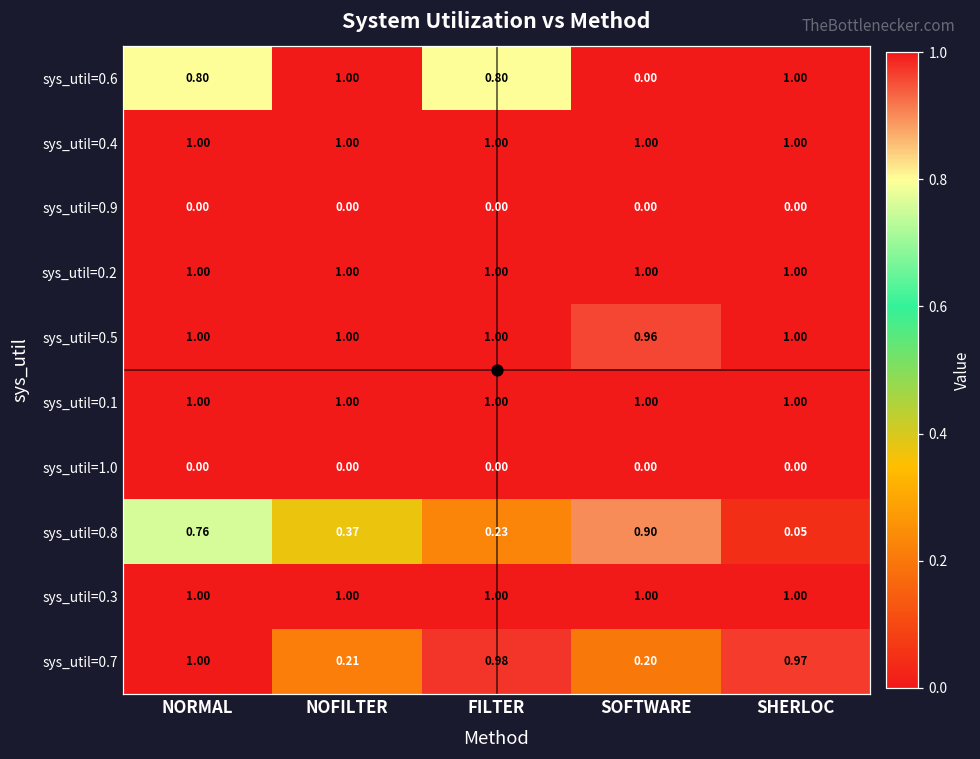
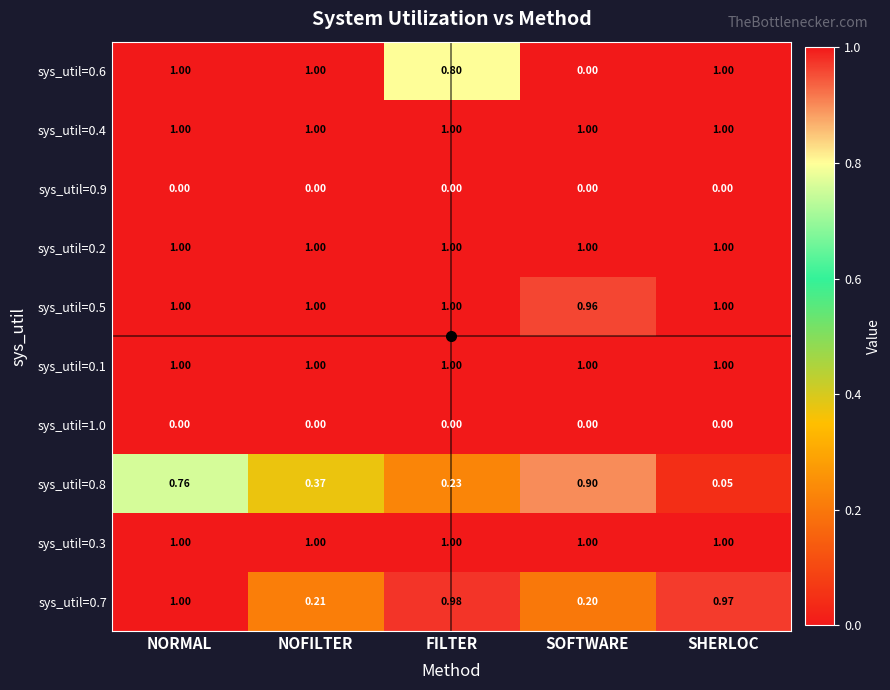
  {
    "sys_util=0.6": {
-     "NORMAL": 0.80,
+     "NORMAL": 1.00,
      "NOFILTER": 1.00,
      "FILTER": 0.80,
      "SOFTWARE": 0.00,
      "SHERLOC": 1.00
    },
    "sys_util=0.4": {
      "NORMAL": 1.00,
      "NOFILTER": 1.00,
      "FILTER": 1.00,
      "SOFTWARE": 1.00,
      "SHERLOC": 1.00
    },
    "sys_util=0.9": {
      "NORMAL": 0.00,
      "NOFILTER": 0.00,
      "FILTER": 0.00,
      "SOFTWARE": 0.00,
      "SHERLOC": 0.00
    },
    "sys_util=0.2": {
      "NORMAL": 1.00,
      "NOFILTER": 1.00,
      "FILTER": 1.00,
      "SOFTWARE": 1.00,
      "SHERLOC": 1.00
    },
    "sys_util=0.5": {
      "NORMAL": 1.00,
      "NOFILTER": 1.00,
      "FILTER": 1.00,
      "SOFTWARE": 0.96,
      "SHERLOC": 1.00
    },
    "sys_util=0.1": {
      "NORMAL": 1.00,
      "NOFILTER": 1.00,
      "FILTER": 1.00,
      "SOFTWARE": 1.00,
      "SHERLOC": 1.00
    },
    "sys_util=1.0": {
      "NORMAL": 0.00,
      "NOFILTER": 0.00,
      "FILTER": 0.00,
      "SOFTWARE": 0.00,
      "SHERLOC": 0.00
    },
    "sys_util=0.8": {
      "NORMAL": 0.76,
      "NOFILTER": 0.37,
      "FILTER": 0.23,
      "SOFTWARE": 0.90,
      "SHERLOC": 0.05
    },
    "sys_util=0.3": {
      "NORMAL": 1.00,
      "NOFILTER": 1.00,
      "FILTER": 1.00,
      "SOFTWARE": 1.00,
      "SHERLOC": 1.00
    },
    "sys_util=0.7": {
      "NORMAL": 1.00,
      "NOFILTER": 0.21,
      "FILTER": 0.98,
      "SOFTWARE": 0.20,
      "SHERLOC": 0.97
    }
  }
